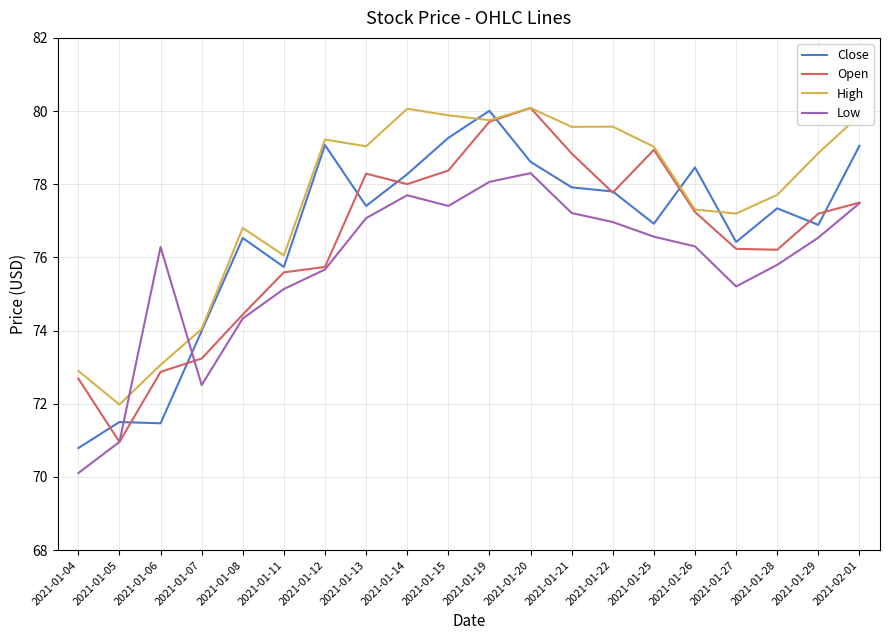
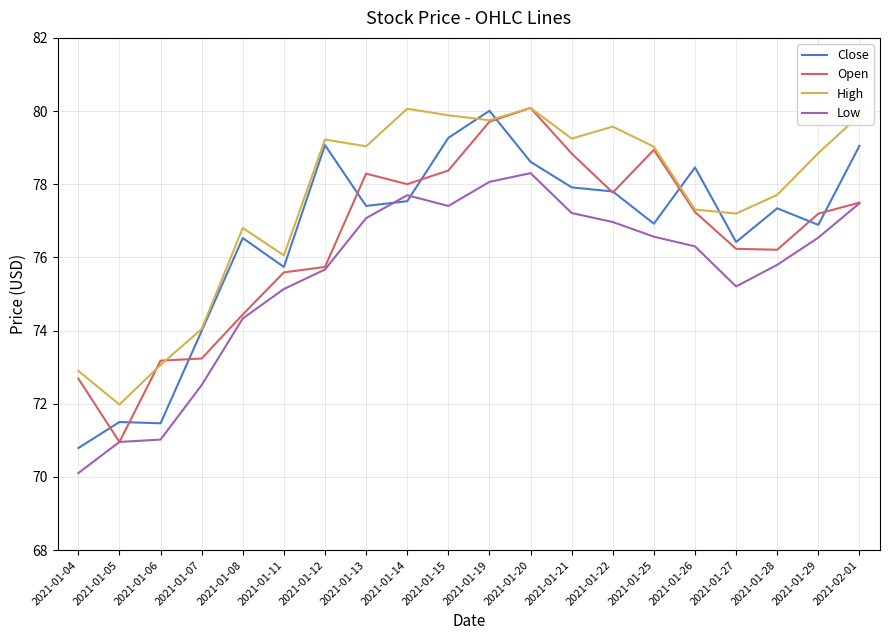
  {
    "Close": {
      "2021-01-04": 70.8,
      "2021-01-05": 71.5,
      "2021-01-06": 71.5,
      "2021-01-08": 76.5,
      "2021-01-11": 75.7,
      "2021-01-12": 79.1,
      "2021-01-13": 77.4,
-     "2021-01-14": 78.3,
+     "2021-01-14": 77.5,
      "2021-01-15": 79.3,
      "2021-01-19": 80.0,
      "2021-01-20": 78.6,
      "2021-01-21": 77.9,
      "2021-01-25": 76.9,
      "2021-01-26": 78.5,
      "2021-01-27": 76.4,
      "2021-01-28": 77.3,
      "2021-01-29": 76.9,
      "2021-02-01": 79.1
    },
    "Open": {
      "2021-01-04": 72.7,
-     "2021-01-06": 72.9,
+     "2021-01-06": 73.2,
      "2021-01-07": 73.2,
      "2021-01-08": 74.4,
      "2021-01-11": 75.6,
      "2021-01-13": 78.3,
      "2021-01-14": 78.0,
      "2021-01-15": 78.4,
      "2021-01-21": 78.8,
      "2021-01-25": 78.9,
      "2021-01-27": 76.2,
      "2021-01-28": 76.2,
      "2021-01-29": 77.2
    },
    "High": {
      "2021-01-04": 72.9,
      "2021-01-05": 72.0,
      "2021-01-06": 73.1,
      "2021-01-08": 76.8,
      "2021-01-11": 76.1,
      "2021-01-12": 79.2,
      "2021-01-13": 79.0,
      "2021-01-14": 80.1,
      "2021-01-15": 79.9,
-     "2021-01-21": 79.6,
+     "2021-01-21": 79.2,
      "2021-01-22": 79.6,
      "2021-01-25": 79.0,
      "2021-01-27": 77.2,
      "2021-01-28": 77.7,
      "2021-01-29": 78.8
    },
    "Low": {
      "2021-01-04": 70.1,
-     "2021-01-06": 76.3,
+     "2021-01-06": 71.0,
      "2021-01-07": 72.5,
      "2021-01-08": 74.3,
      "2021-01-11": 75.1,
      "2021-01-13": 77.1,
      "2021-01-14": 77.7,
      "2021-01-15": 77.4,
      "2021-01-19": 78.1,
      "2021-01-20": 78.3,
      "2021-01-21": 77.2,
      "2021-01-22": 77.0,
      "2021-01-25": 76.6,
      "2021-01-26": 76.3,
      "2021-01-27": 75.2,
      "2021-01-28": 75.8,
      "2021-01-29": 76.5
    }
  }
